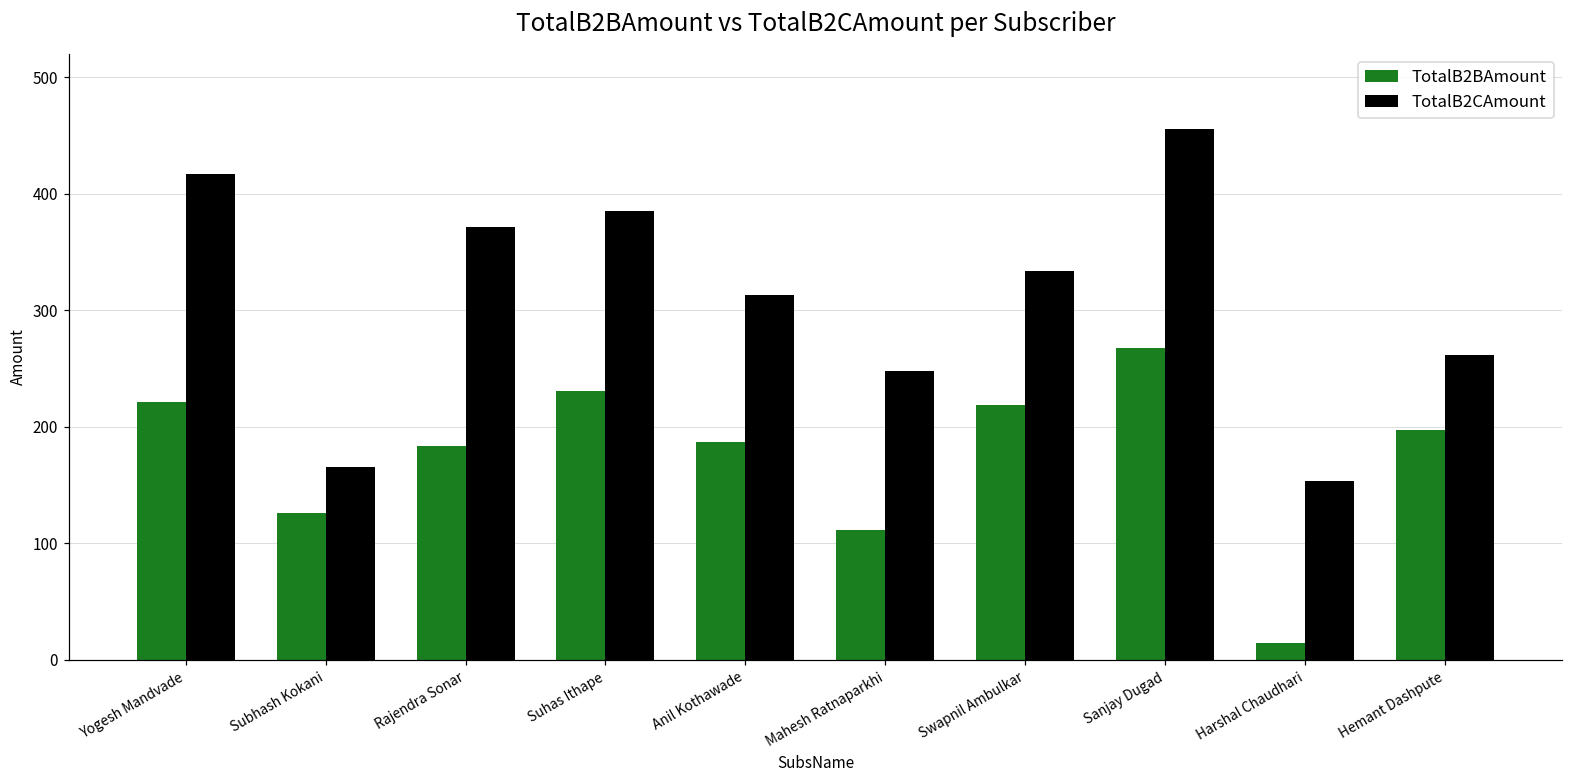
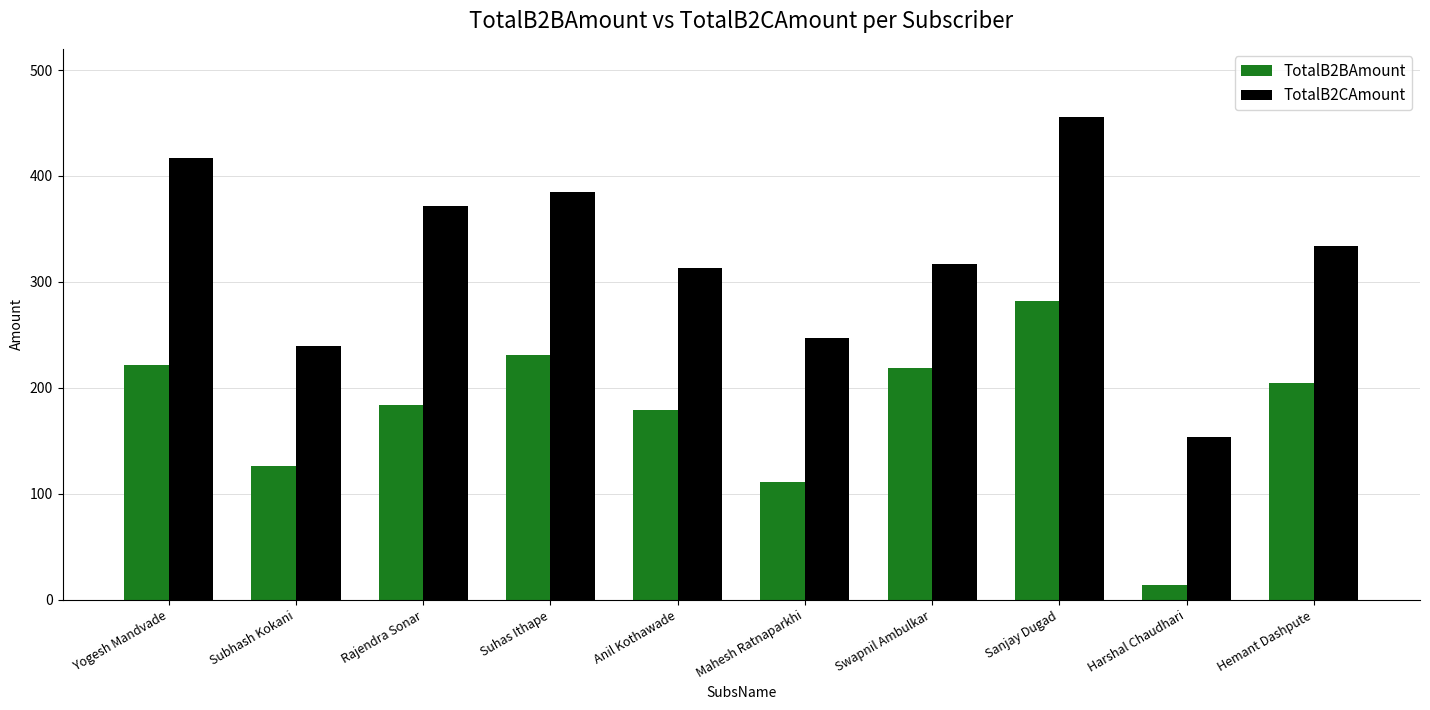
  {
    "TotalB2BAmount": {
      "Yogesh Mandvade": 222,
      "Subhash Kokani": 126,
      "Rajendra Sonar": 184,
      "Suhas Ithape": 231,
-     "Anil Kothawade": 187,
+     "Anil Kothawade": 179,
      "Mahesh Ratnaparkhi": 111,
      "Swapnil Ambulkar": 219,
-     "Sanjay Dugad": 267,
+     "Sanjay Dugad": 282,
      "Harshal Chaudhari": 14,
-     "Hemant Dashpute": 197
+     "Hemant Dashpute": 205
    },
    "TotalB2CAmount": {
      "Yogesh Mandvade": 417,
-     "Subhash Kokani": 166,
+     "Subhash Kokani": 240,
      "Rajendra Sonar": 372,
      "Suhas Ithape": 385,
      "Anil Kothawade": 313,
      "Mahesh Ratnaparkhi": 247,
-     "Swapnil Ambulkar": 334,
+     "Swapnil Ambulkar": 317,
      "Sanjay Dugad": 455,
      "Harshal Chaudhari": 153,
-     "Hemant Dashpute": 261
+     "Hemant Dashpute": 334
    }
  }
